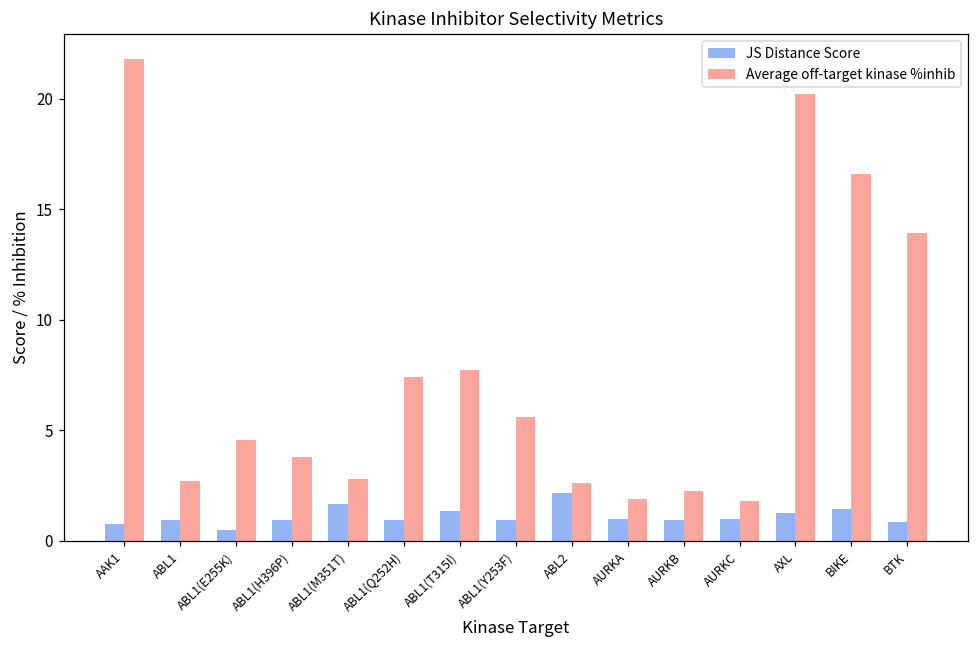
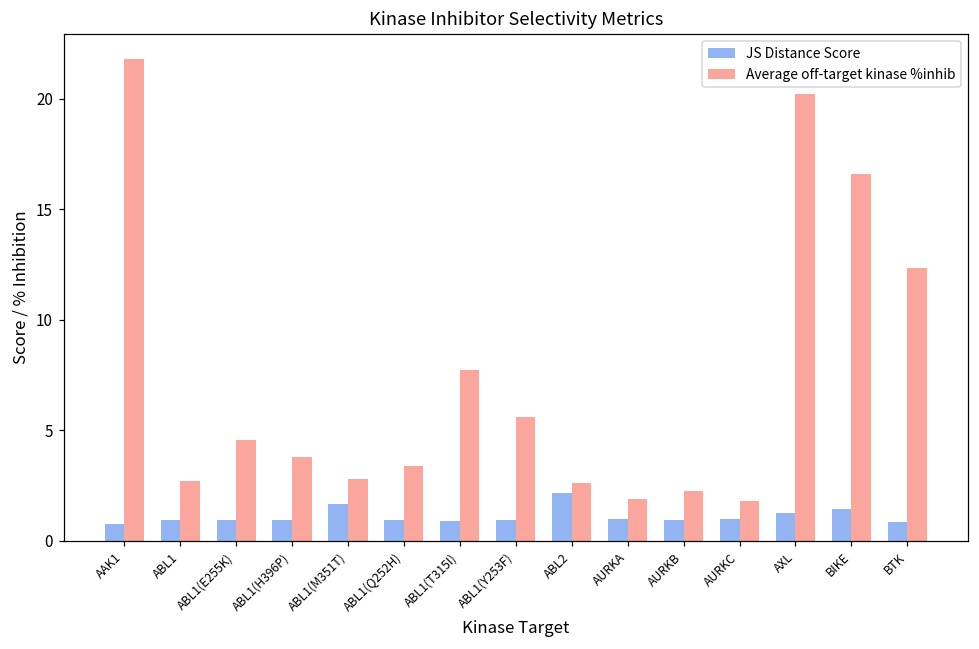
  {
    "JS Distance Score": {
      "AAK1": 0.8,
      "ABL1": 1.0,
-     "ABL1(E255K)": 0.5,
+     "ABL1(E255K)": 0.9,
      "ABL1(H396P)": 0.9,
      "ABL1(M351T)": 1.7,
      "ABL1(Q252H)": 0.9,
-     "ABL1(T315I)": 1.4,
+     "ABL1(T315I)": 0.9,
      "ABL1(Y253F)": 0.9,
      "ABL2": 2.2,
      "AURKA": 1.0,
      "AURKB": 1.0,
      "AURKC": 1.0,
      "AXL": 1.3,
      "BIKE": 1.4,
      "BTK": 0.8
    },
    "Average off-target kinase %inhib": {
      "AAK1": 21.8,
      "ABL1": 2.7,
      "ABL1(E255K)": 4.5,
      "ABL1(H396P)": 3.8,
      "ABL1(M351T)": 2.8,
-     "ABL1(Q252H)": 7.4,
+     "ABL1(Q252H)": 3.4,
      "ABL1(T315I)": 7.7,
      "ABL1(Y253F)": 5.6,
      "ABL2": 2.6,
      "AURKA": 1.9,
      "AURKB": 2.3,
      "AURKC": 1.8,
      "AXL": 20.2,
      "BIKE": 16.6,
-     "BTK": 13.9
+     "BTK": 12.3
    }
  }
